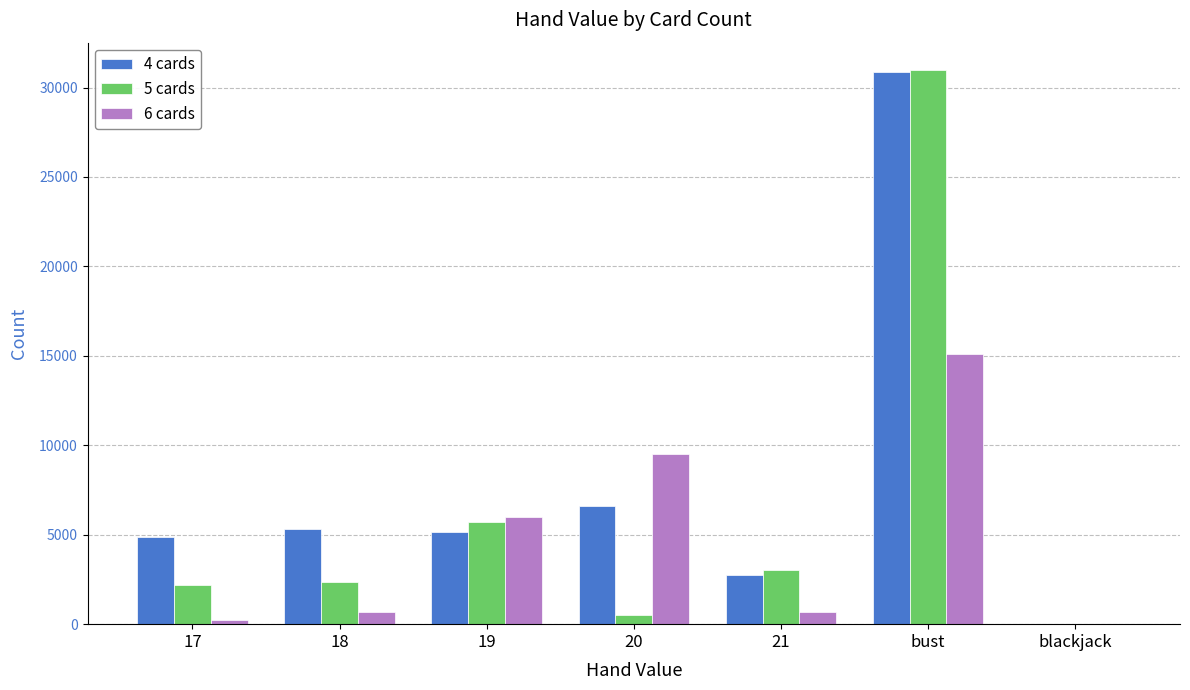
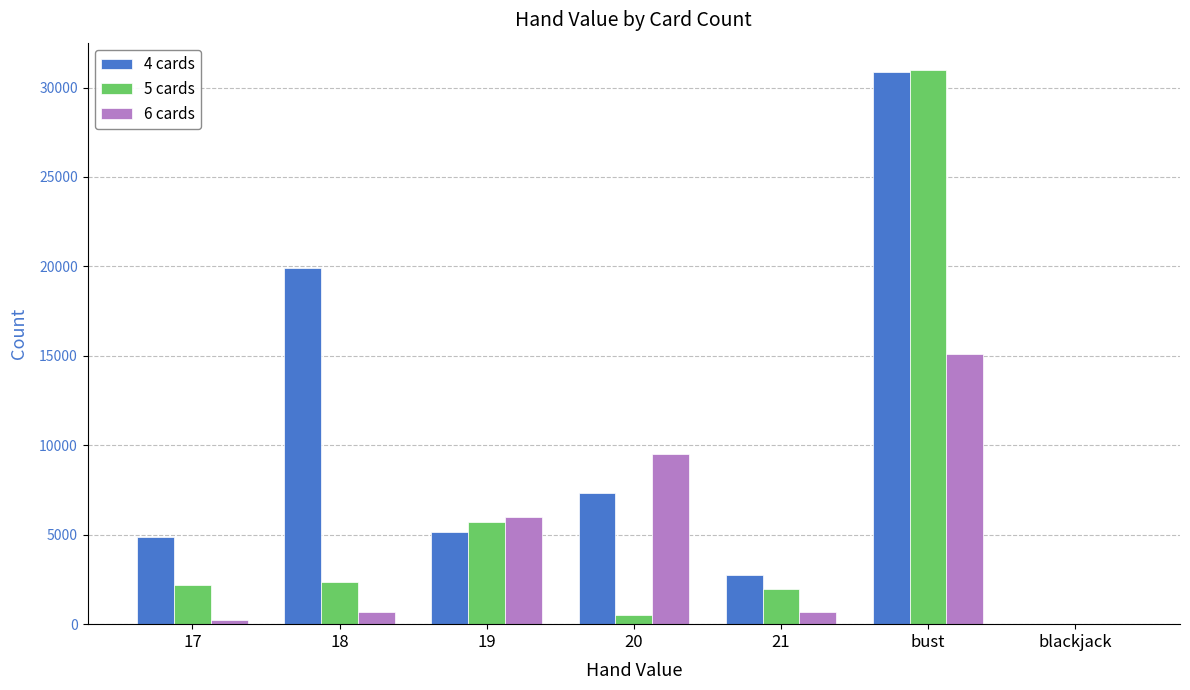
  {
    "4 cards": {
      "17": 4900,
-     "18": 5300,
+     "18": 19900,
      "19": 5100,
-     "20": 6600,
+     "20": 7400,
      "21": 2800,
      "bust": 30900,
      "blackjack": 0
    },
    "5 cards": {
      "17": 2200,
      "18": 2300,
      "19": 5700,
      "20": 500,
-     "21": 3100,
+     "21": 2000,
      "bust": 31000,
      "blackjack": 0
    },
    "6 cards": {
      "17": 300,
      "18": 700,
      "19": 6000,
      "20": 9500,
      "21": 700,
      "bust": 15100,
      "blackjack": 0
    }
  }
